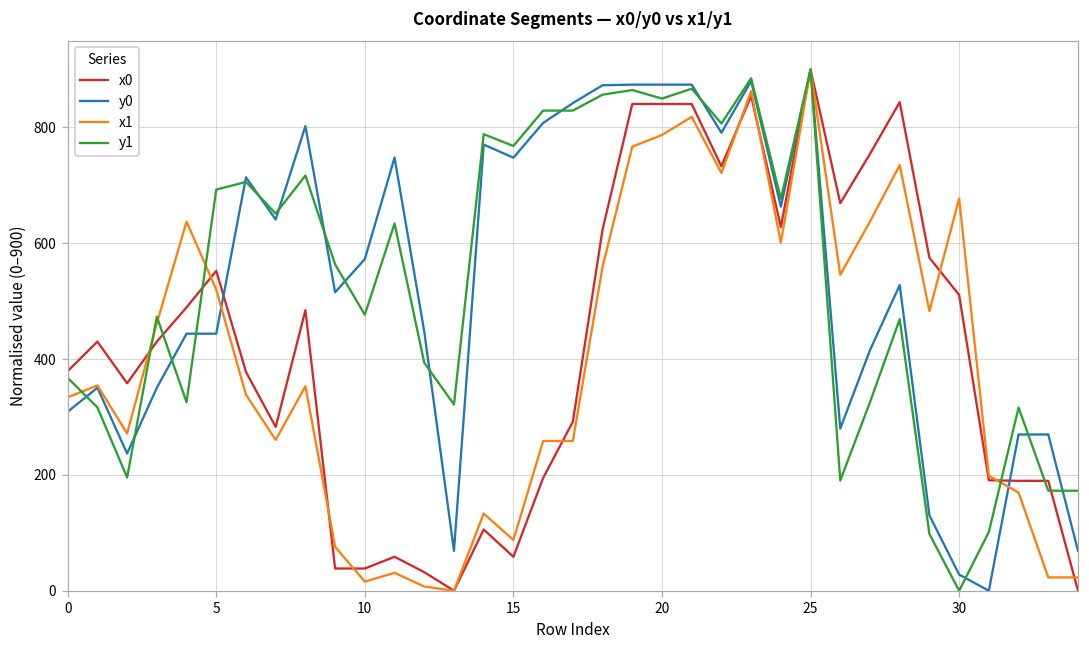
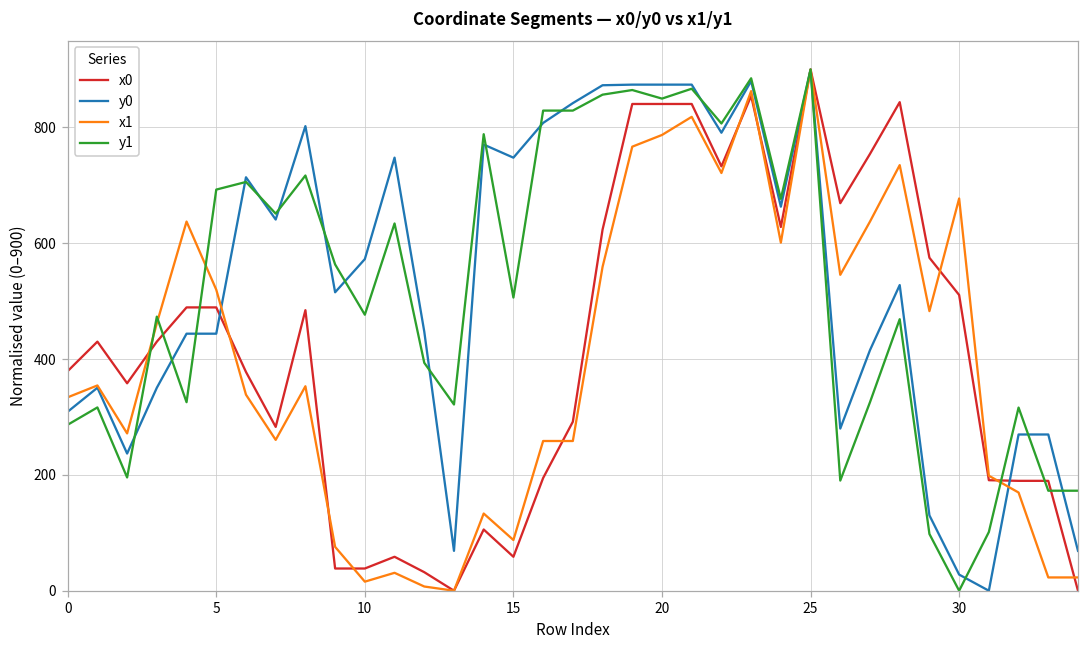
  {
    "x0": {
      "0": 380,
-     "5": 550,
+     "5": 490,
      "10": 40,
      "15": 60,
      "20": 840,
      "30": 510
    },
    "y0": {
      "0": 310,
      "5": 440,
      "10": 570,
      "15": 750,
      "20": 870,
      "30": 30
    },
    "x1": {
      "0": 330,
      "5": 520,
      "10": 20,
      "15": 90,
      "20": 790,
      "30": 680
    },
    "y1": {
-     "0": 370,
+     "0": 290,
      "5": 690,
      "10": 480,
-     "15": 770,
+     "15": 510,
      "20": 850,
      "30": 0
    }
  }
